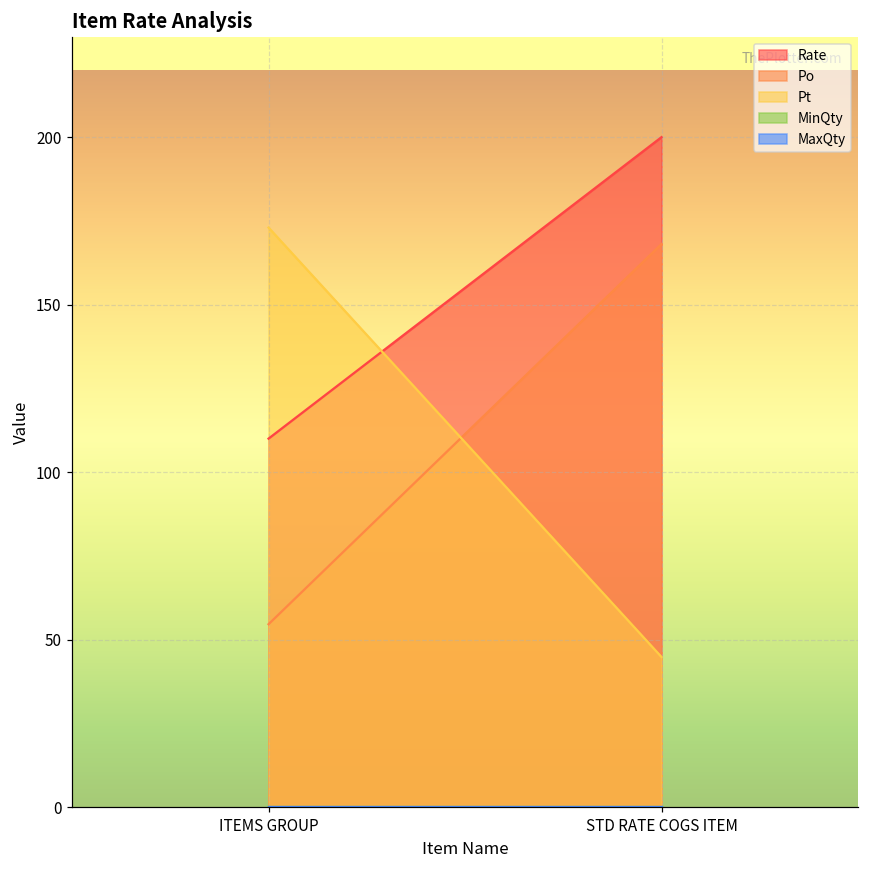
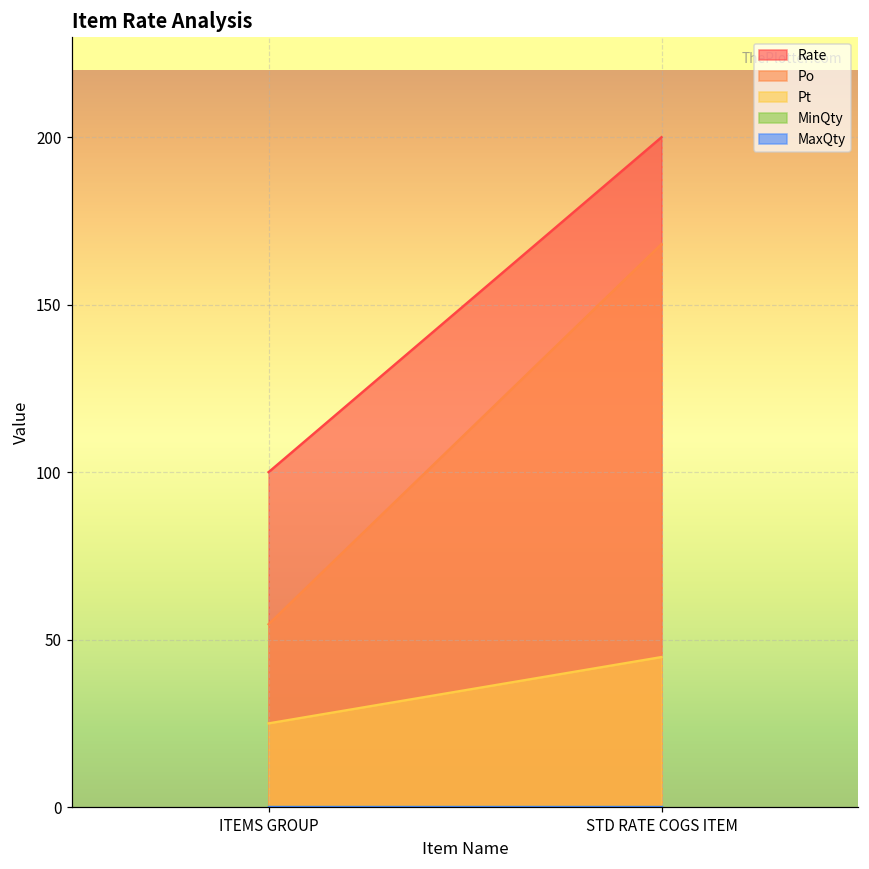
  {
    "Rate": {
-     "ITEMS GROUP": 110,
+     "ITEMS GROUP": 100,
      "STD RATE COGS ITEM": 200
    },
    "Po": {
      "ITEMS GROUP": 55,
      "STD RATE COGS ITEM": 168
    },
    "Pt": {
-     "ITEMS GROUP": 173,
+     "ITEMS GROUP": 25,
      "STD RATE COGS ITEM": 45
    },
    "MaxQty": {
      "ITEMS GROUP": 0,
      "STD RATE COGS ITEM": 0
    }
  }
